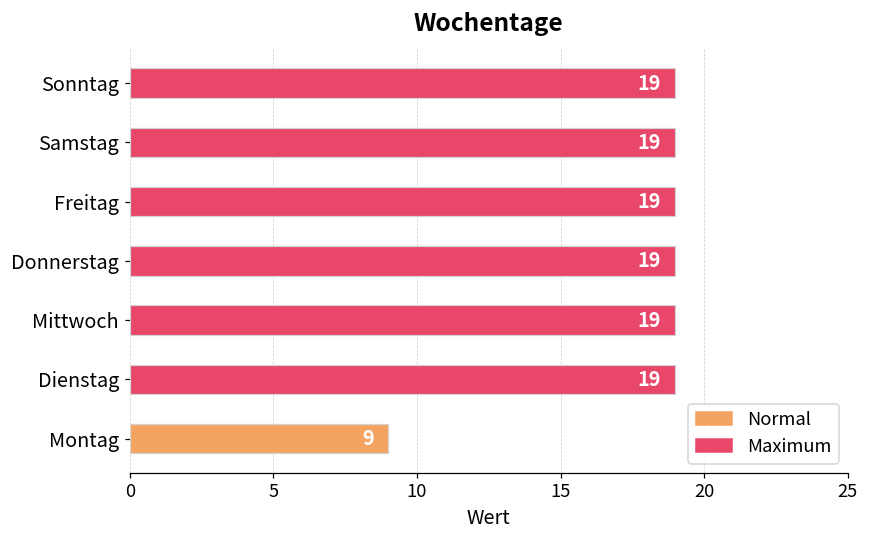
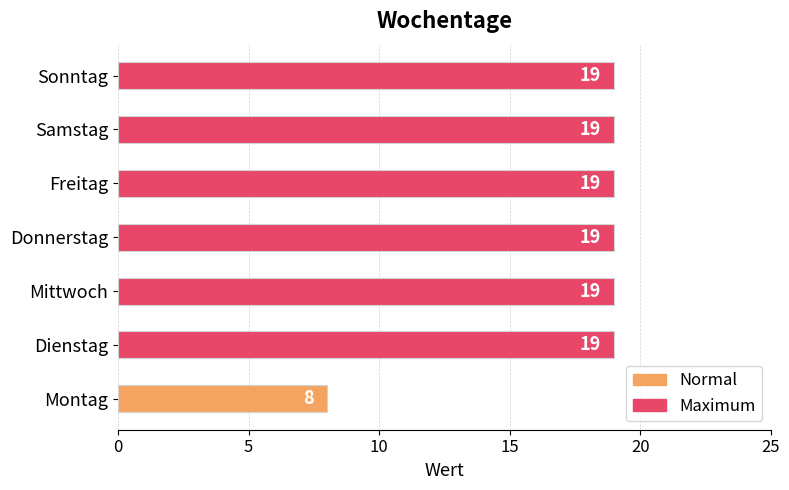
  {
    "Sonntag": 19,
    "Samstag": 19,
    "Freitag": 19,
    "Donnerstag": 19,
    "Mittwoch": 19,
    "Dienstag": 19,
-   "Montag": 9
+   "Montag": 8
  }
